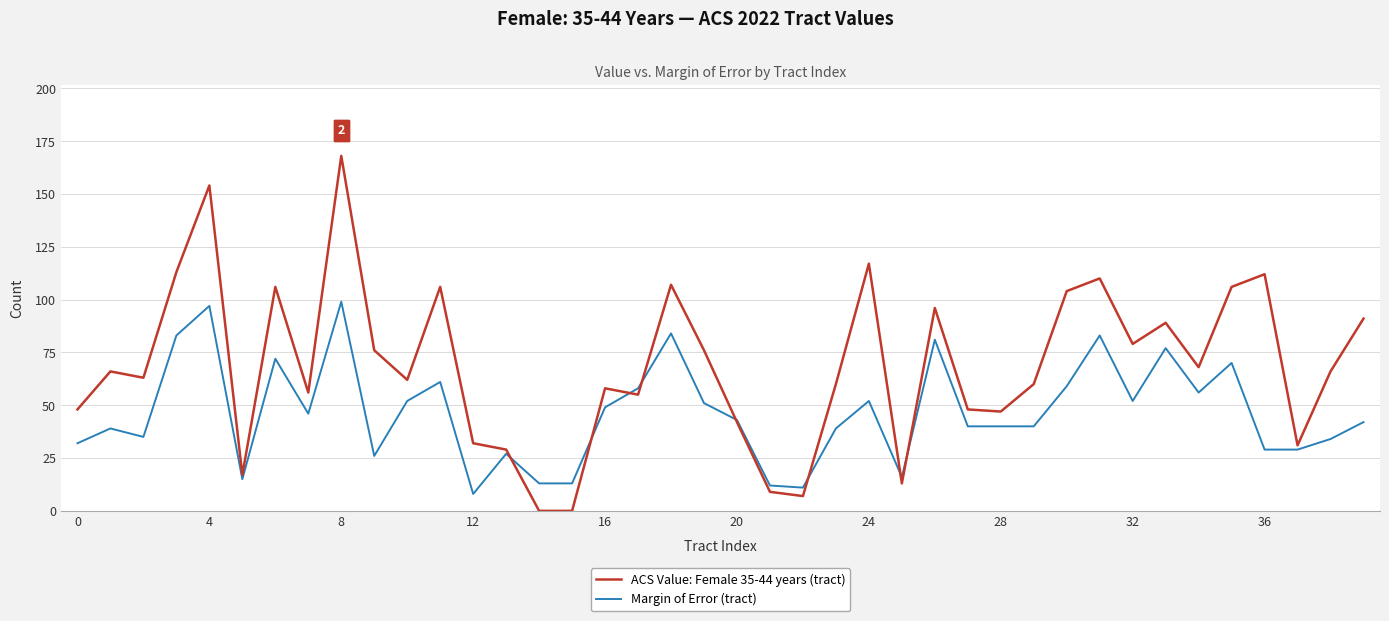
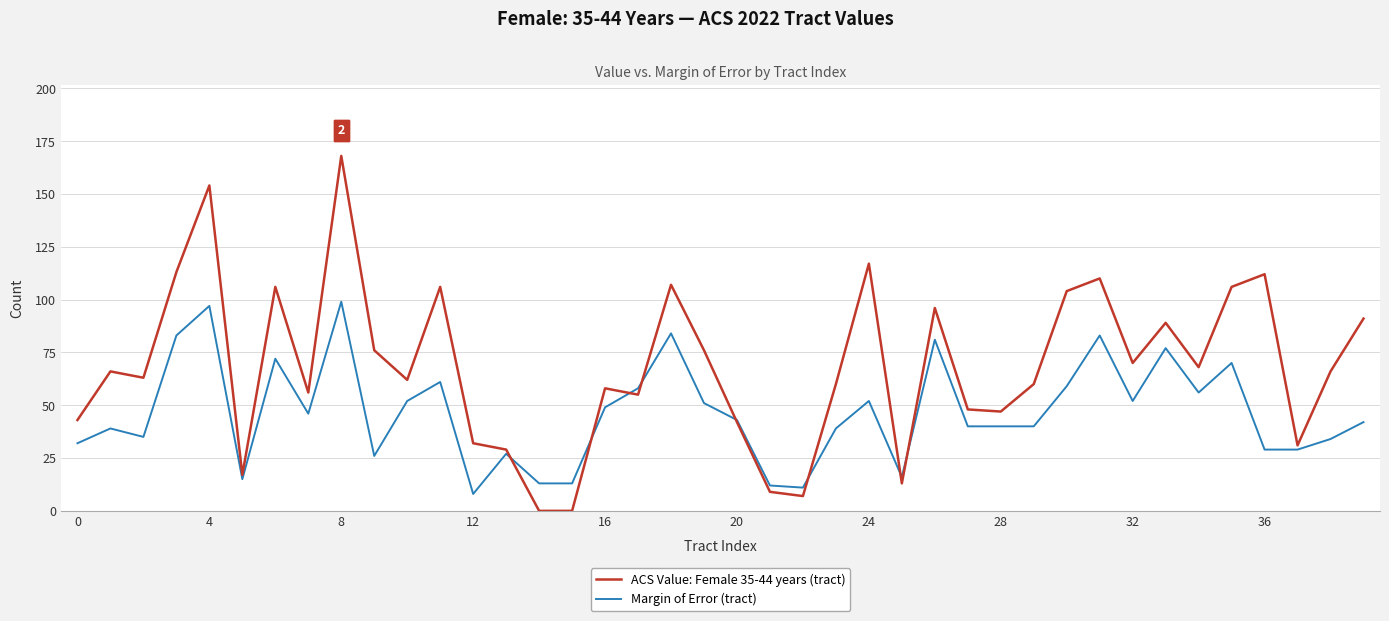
  {
    "ACS Value: Female 35-44 years (tract)": {
-     "0": 48,
+     "0": 43,
      "4": 154,
      "12": 32,
      "16": 58,
      "24": 117,
      "28": 47,
-     "32": 79,
+     "32": 70,
      "36": 112
    },
    "Margin of Error (tract)": {
      "0": 32,
      "4": 97,
      "8": 99,
      "12": 8,
      "16": 49,
      "24": 52,
      "28": 40,
      "32": 52,
      "36": 29
    }
  }
